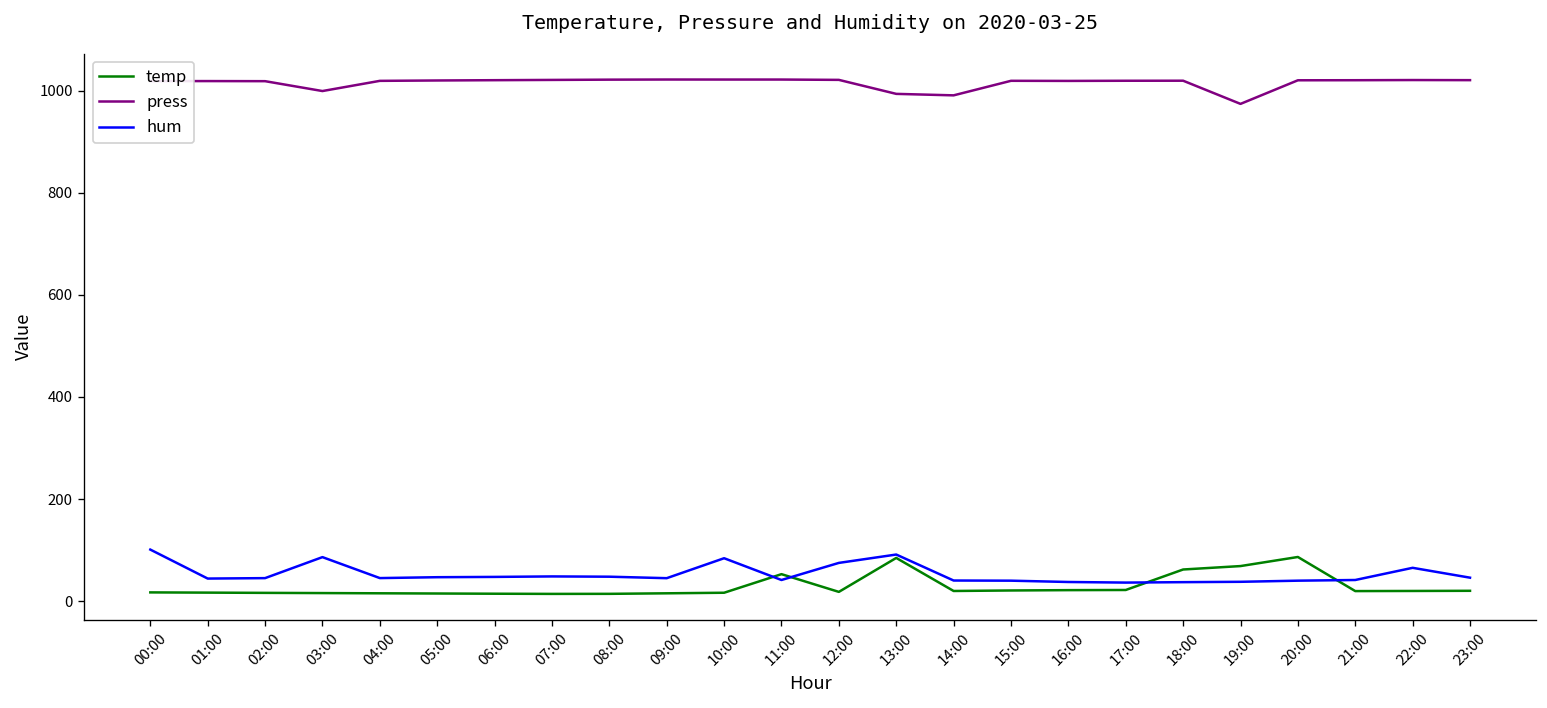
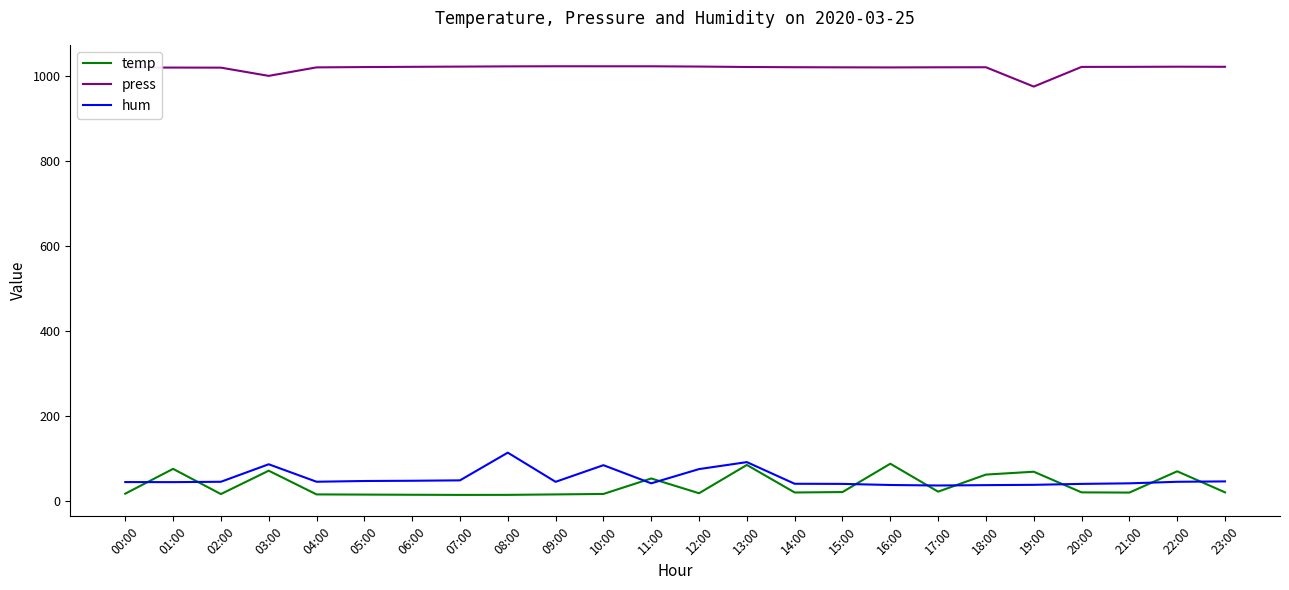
  {
    "temp": {
      "00:00": 20,
-     "01:00": 20,
+     "01:00": 80,
      "02:00": 20,
-     "03:00": 20,
+     "03:00": 70,
      "04:00": 20,
      "05:00": 10,
      "06:00": 10,
      "07:00": 10,
      "08:00": 10,
      "09:00": 20,
      "10:00": 20,
      "11:00": 50,
      "12:00": 20,
      "13:00": 80,
      "14:00": 20,
      "15:00": 20,
-     "16:00": 20,
+     "16:00": 90,
      "17:00": 20,
      "18:00": 60,
      "19:00": 70,
-     "20:00": 90,
+     "20:00": 20,
      "21:00": 20,
-     "22:00": 20,
+     "22:00": 70,
      "23:00": 20
    },
    "press": {
      "01:00": 1020,
      "02:00": 1020,
      "03:00": 1000,
      "04:00": 1020,
      "05:00": 1020,
      "06:00": 1020,
      "07:00": 1020,
      "08:00": 1020,
      "09:00": 1020,
      "10:00": 1020,
      "11:00": 1020,
      "12:00": 1020,
-     "13:00": 990,
-     "14:00": 990,
+     "13:00": 1020,
+     "14:00": 1020,
      "15:00": 1020,
      "16:00": 1020,
      "17:00": 1020,
      "18:00": 1020,
      "19:00": 970,
      "20:00": 1020,
      "21:00": 1020,
      "22:00": 1020,
      "23:00": 1020
    },
    "hum": {
-     "00:00": 100,
+     "00:00": 40,
      "01:00": 40,
      "02:00": 40,
      "03:00": 90,
      "04:00": 40,
      "05:00": 50,
      "06:00": 50,
      "07:00": 50,
-     "08:00": 50,
+     "08:00": 110,
      "09:00": 40,
      "10:00": 80,
      "11:00": 40,
      "12:00": 70,
      "13:00": 90,
      "14:00": 40,
      "15:00": 40,
      "16:00": 40,
      "17:00": 40,
      "18:00": 40,
      "19:00": 40,
      "20:00": 40,
      "21:00": 40,
-     "22:00": 70,
+     "22:00": 40,
      "23:00": 50
    }
  }
